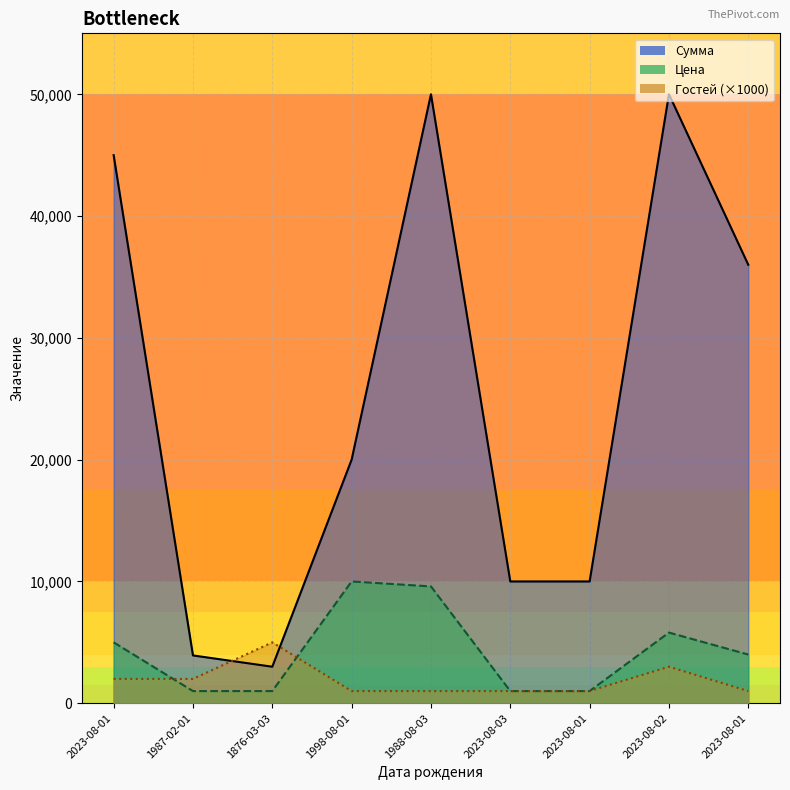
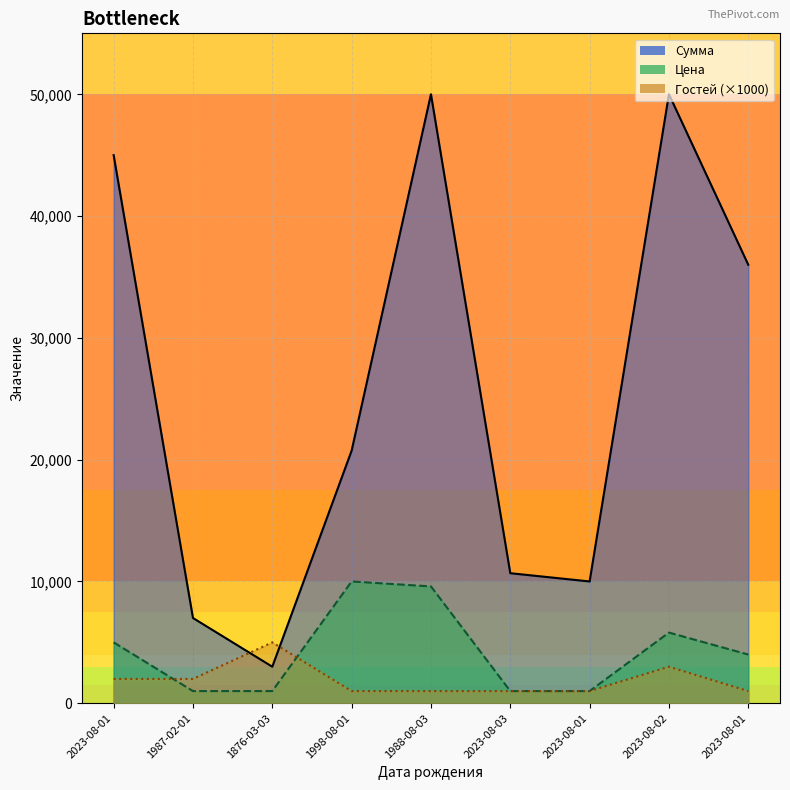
  {
    "Сумма": {
-     "1987-02-01": "3,900",
+     "1987-02-01": "7,000",
      "1876-03-03": "3,000",
-     "1998-08-01": "20,000",
+     "1998-08-01": "20,700",
      "1988-08-03": "50,000",
-     "2023-08-03": "10,000"
+     "2023-08-03": "10,700"
    },
    "Цена": {
      "1987-02-01": "1,000",
      "1876-03-03": "1,000",
      "1998-08-01": "10,000",
      "1988-08-03": "9,600",
      "2023-08-02": "5,800"
    },
    "Гостей (×1000)": {
      "1987-02-01": "2,000",
      "1876-03-03": "5,000",
      "1998-08-01": "1,000",
      "1988-08-03": "1,000",
      "2023-08-02": "3,000"
    }
  }
